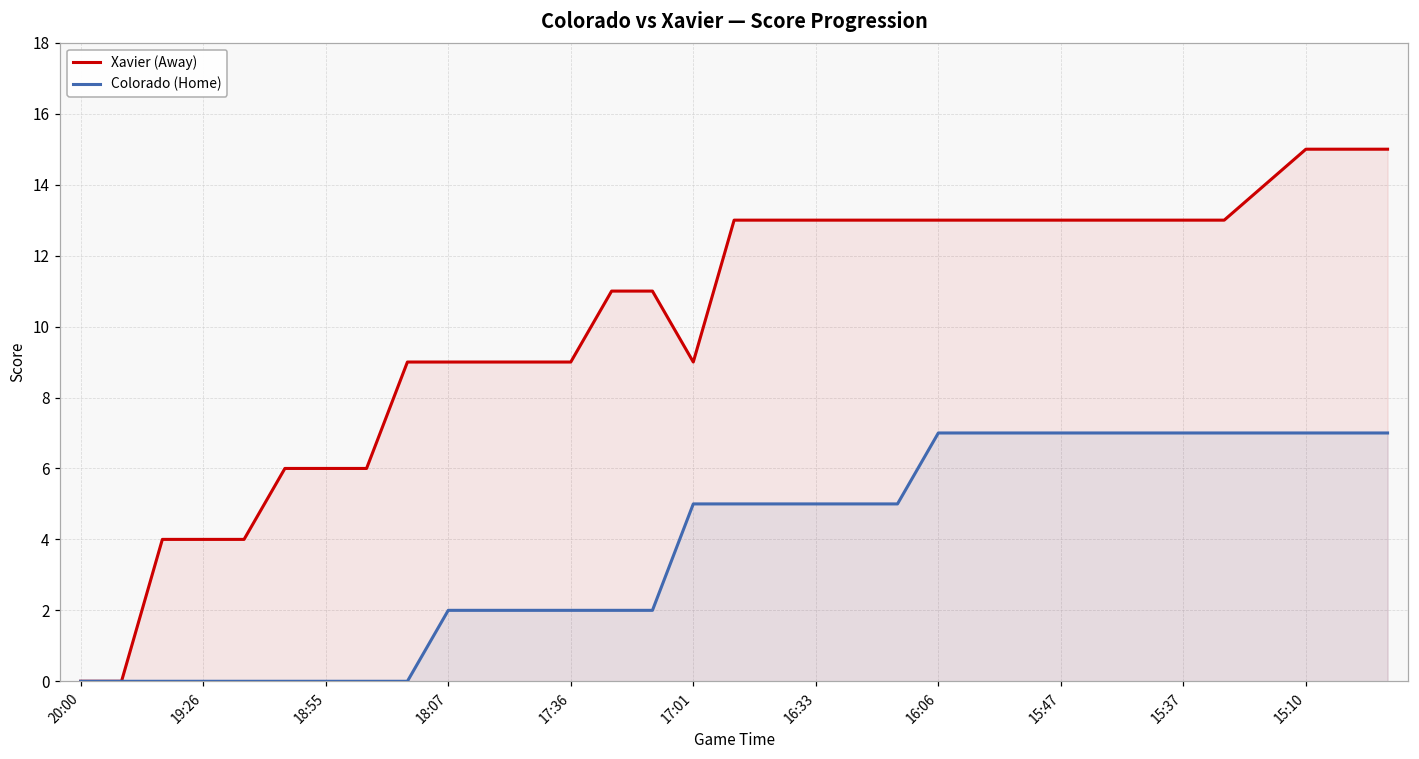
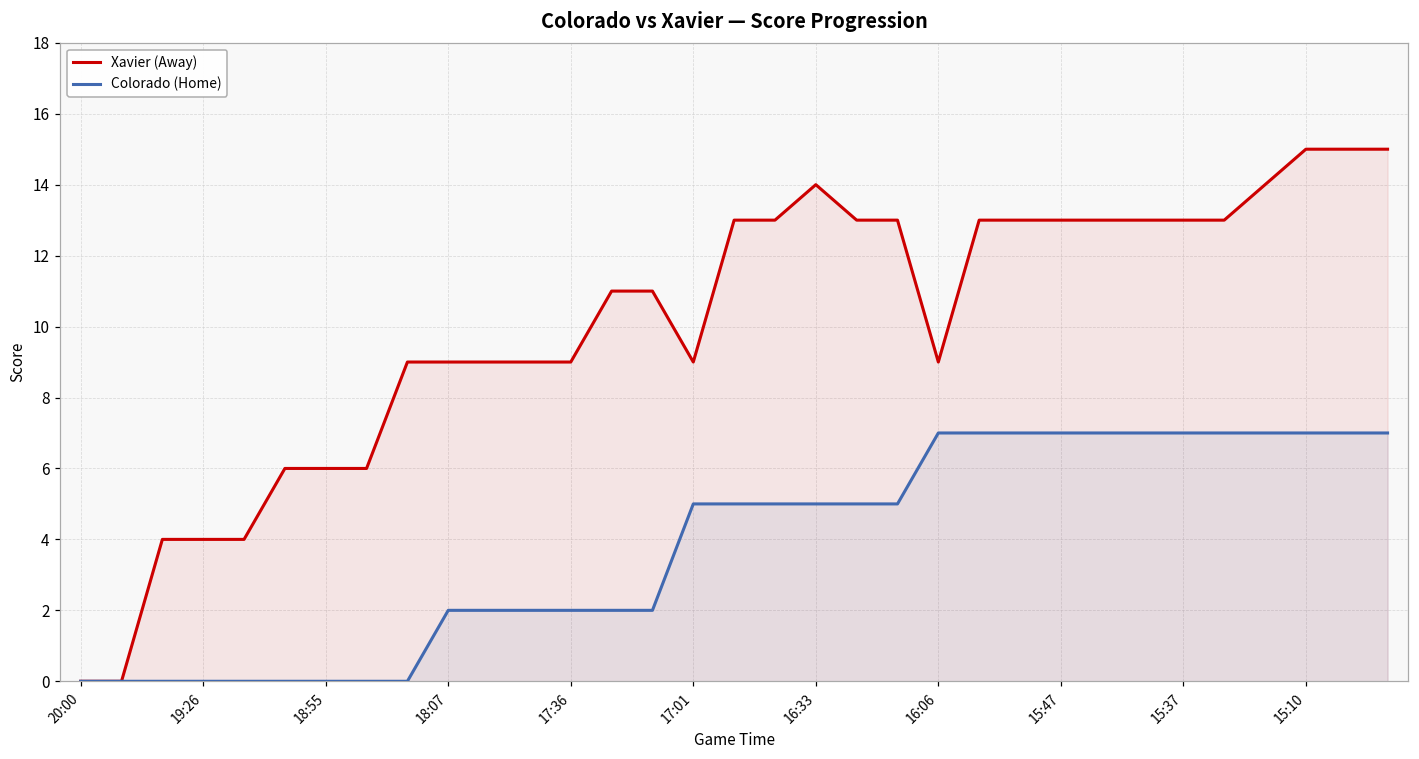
  {
    "Xavier (Away)": {
      "18:07": 9,
      "17:01": 9,
-     "16:33": 13,
-     "16:06": 13
+     "16:33": 14,
+     "16:06": 9
    },
    "Colorado (Home)": {
      "18:07": 2,
      "17:01": 5,
      "16:33": 5,
      "16:06": 7
    }
  }
